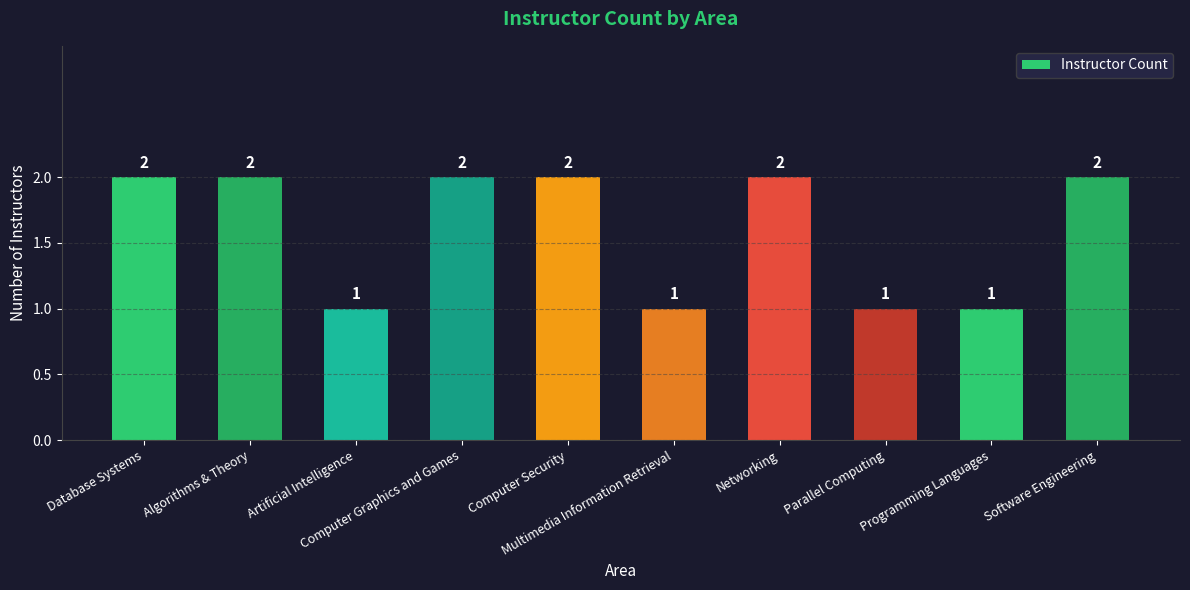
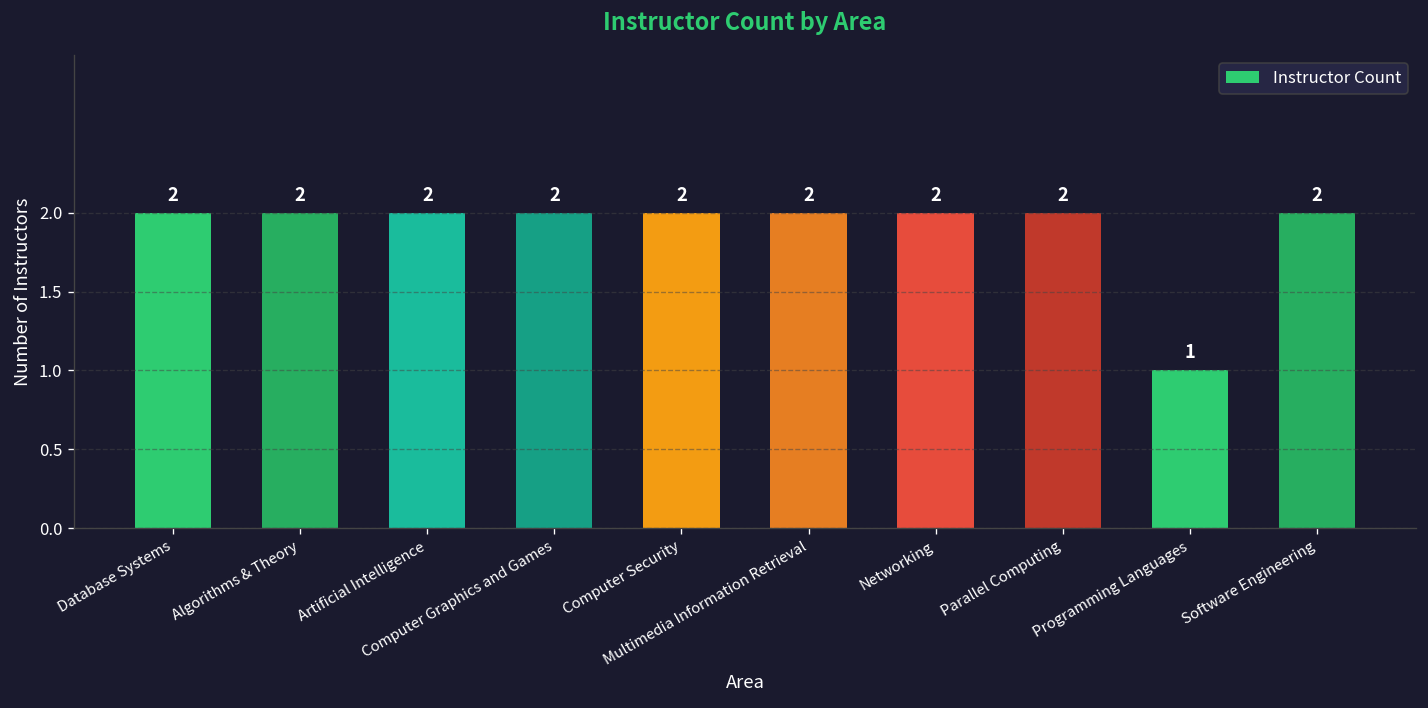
  {
    "Database Systems": 2,
    "Algorithms & Theory": 2,
-   "Artificial Intelligence": 1,
+   "Artificial Intelligence": 2,
    "Computer Graphics and Games": 2,
    "Computer Security": 2,
-   "Multimedia Information Retrieval": 1,
+   "Multimedia Information Retrieval": 2,
    "Networking": 2,
-   "Parallel Computing": 1,
+   "Parallel Computing": 2,
    "Programming Languages": 1,
    "Software Engineering": 2
  }
